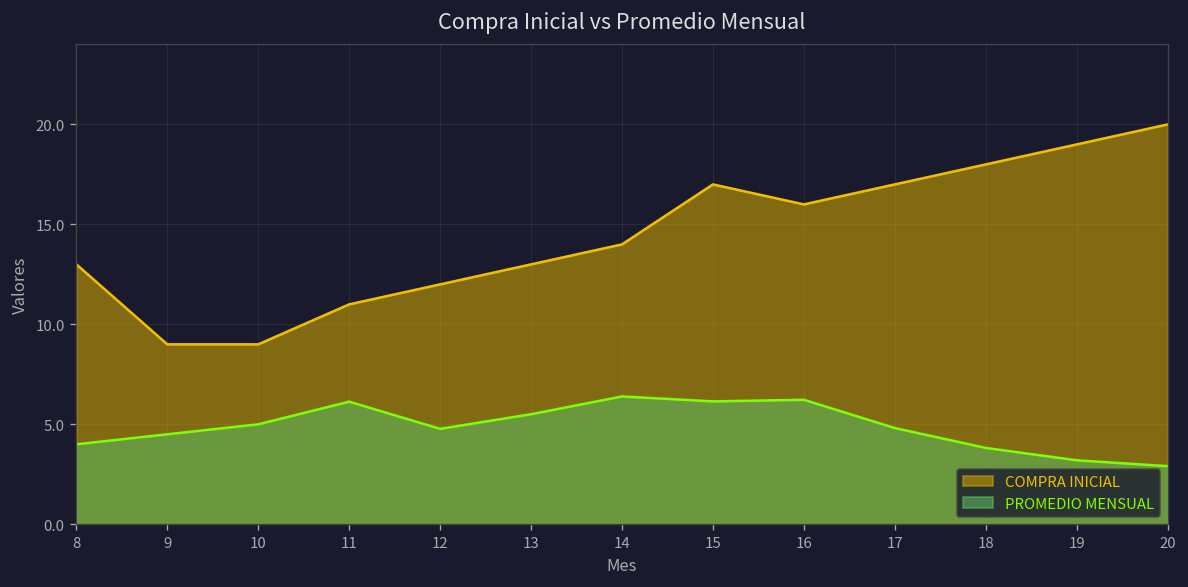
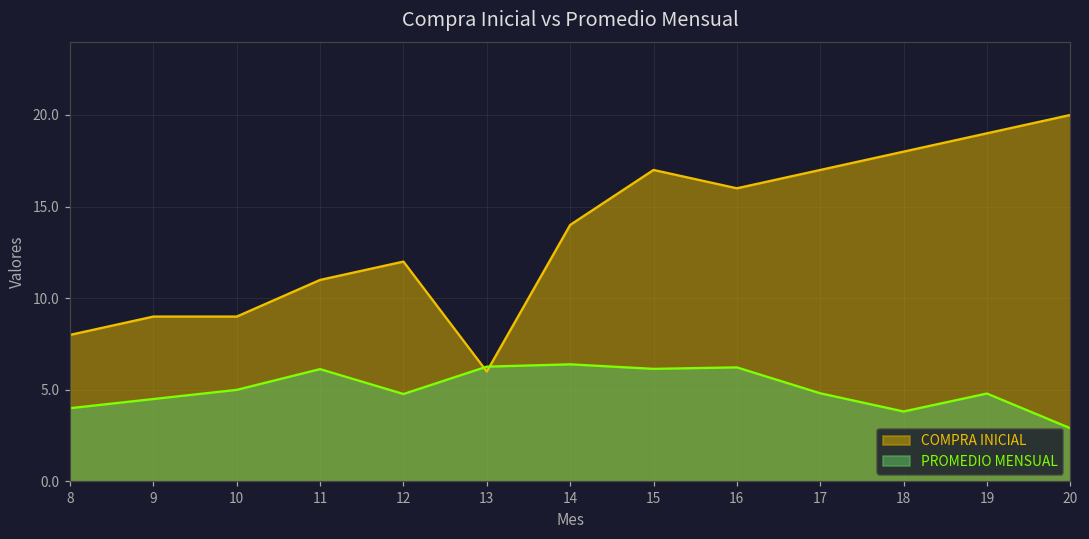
  {
    "COMPRA INICIAL": {
-     "8": 13,
+     "8": 8,
      "9": 9,
      "10": 9,
      "11": 11,
      "12": 12,
-     "13": 13,
+     "13": 6,
      "14": 14,
      "15": 17,
      "16": 16,
      "17": 17,
      "18": 18,
      "19": 19,
      "20": 20
    },
    "PROMEDIO MENSUAL": {
      "8": 4.0,
      "9": 4.5,
      "10": 5.0,
      "11": 6.1,
      "12": 4.8,
-     "13": 5.5,
+     "13": 6.3,
      "14": 6.4,
      "15": 6.1,
      "16": 6.2,
      "17": 4.8,
      "18": 3.8,
-     "19": 3.2,
+     "19": 4.8,
      "20": 2.9
    }
  }
